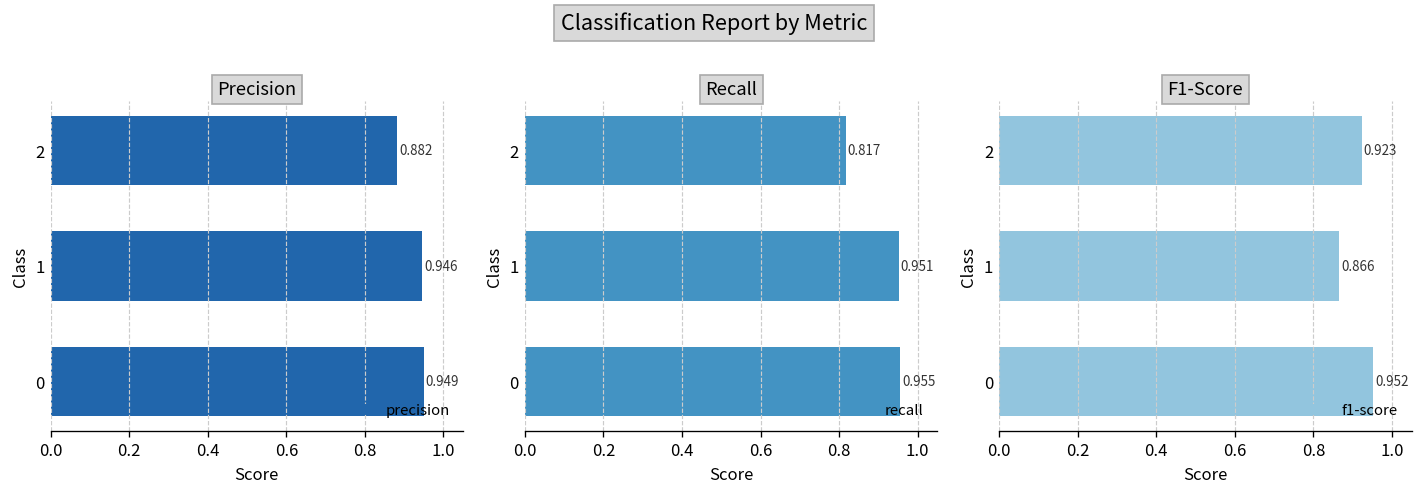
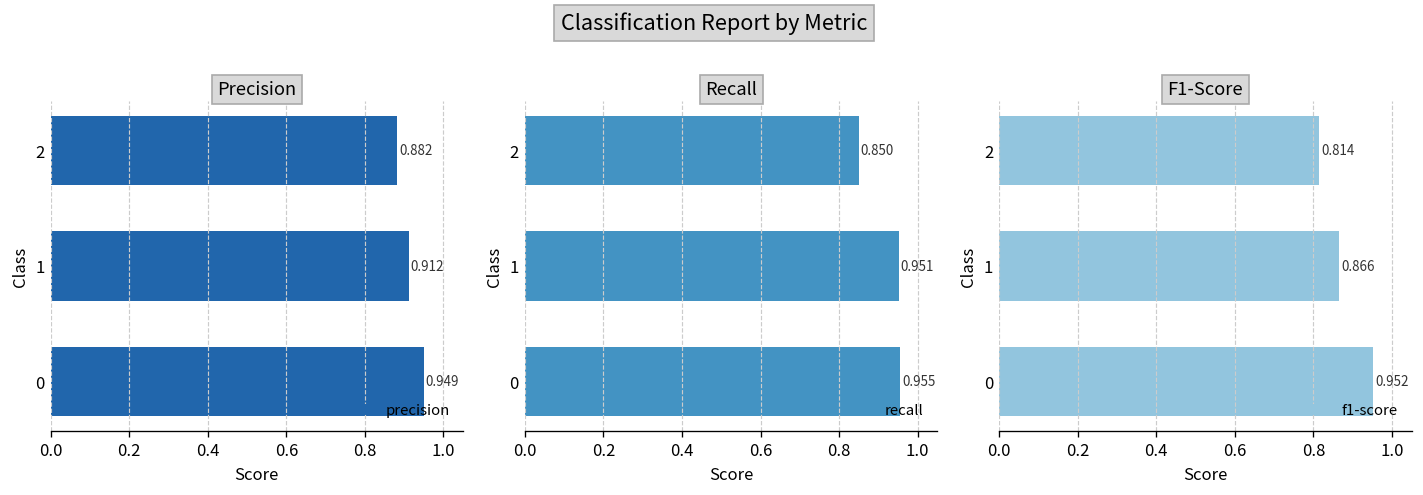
  {
    "Precision": {
      "2": 0.882,
-     "1": 0.946,
+     "1": 0.912,
      "0": 0.949
    },
    "Recall": {
-     "2": 0.817,
+     "2": 0.850,
      "1": 0.951,
      "0": 0.955
    },
    "F1-Score": {
-     "2": 0.923,
+     "2": 0.814,
      "1": 0.866,
      "0": 0.952
    }
  }
